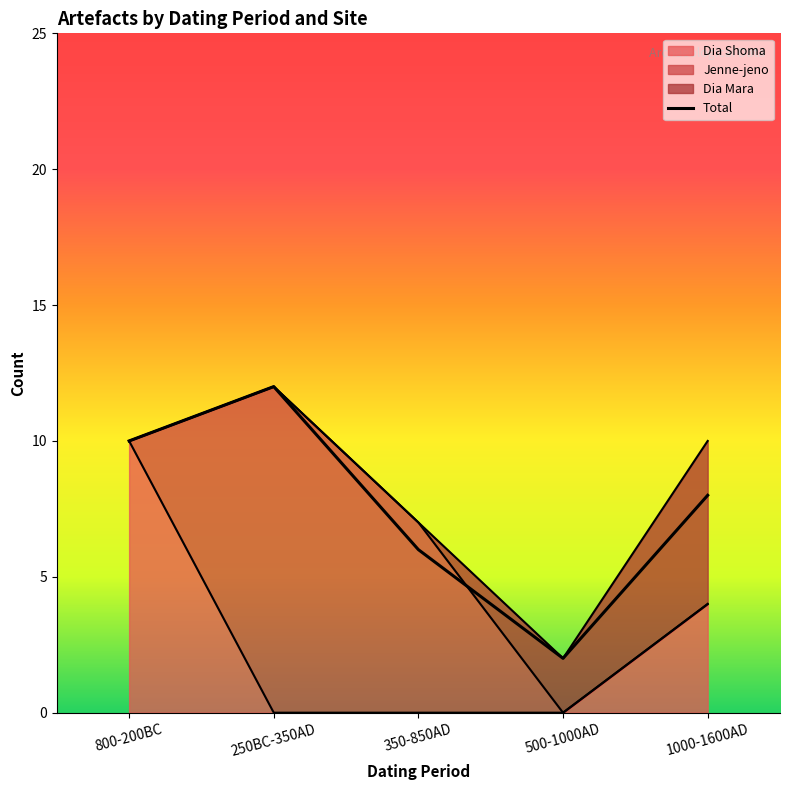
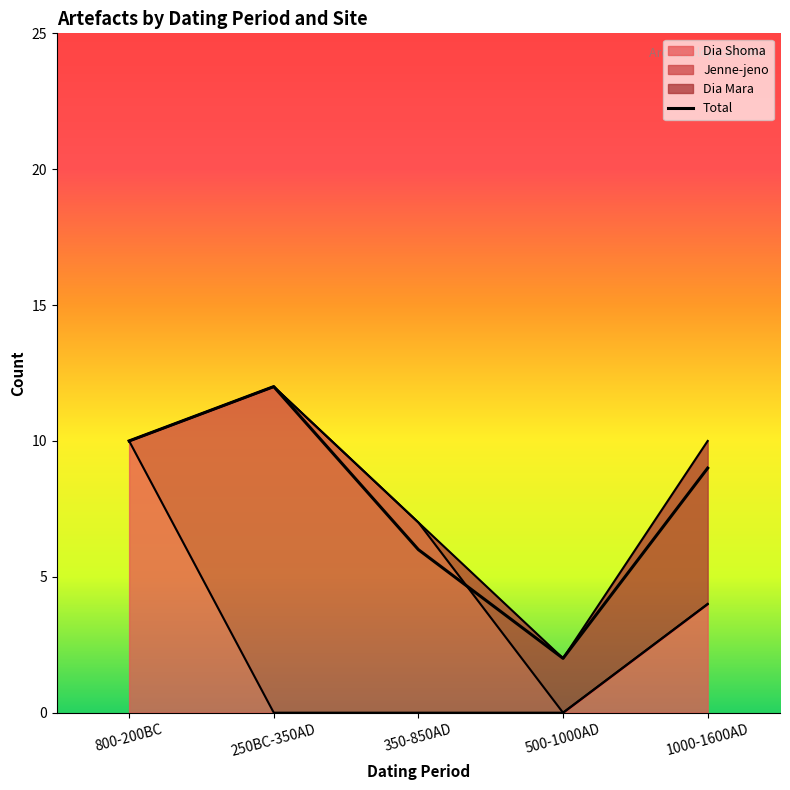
  {
    "Total": {
      "350-850AD": 6,
-     "1000-1600AD": 8
+     "1000-1600AD": 9
    }
  }
